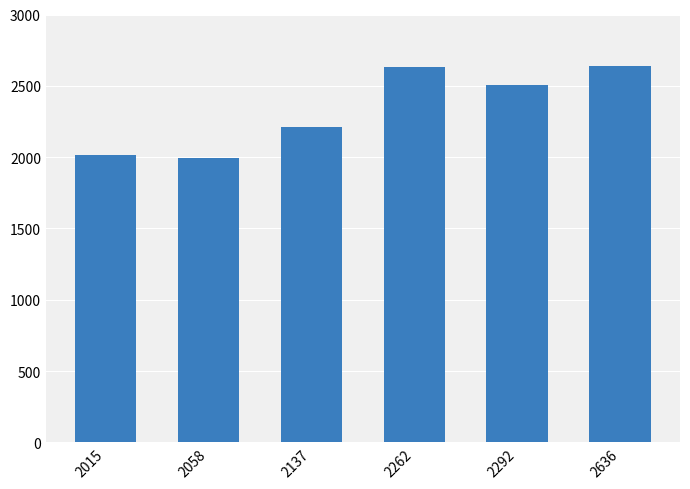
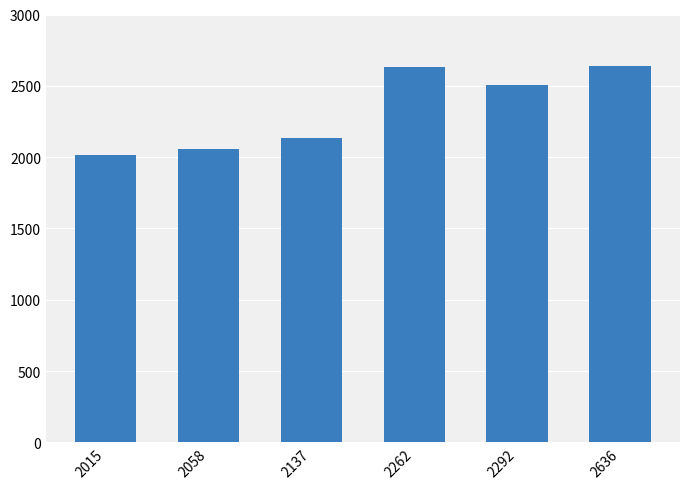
  {
    "2015": 2020,
-   "2058": 1990,
-   "2137": 2210,
+   "2058": 2060,
+   "2137": 2140,
    "2262": 2630,
    "2292": 2510,
    "2636": 2640
  }
